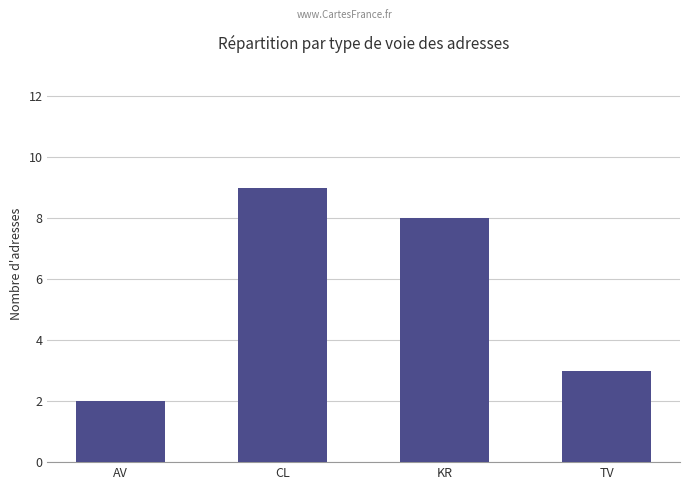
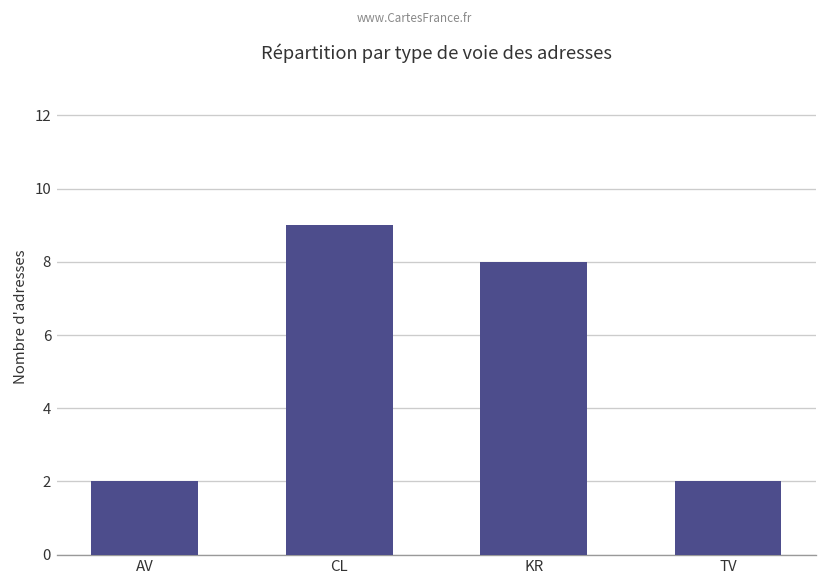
  {
    "AV": 2,
    "CL": 9,
    "KR": 8,
-   "TV": 3
+   "TV": 2
  }
